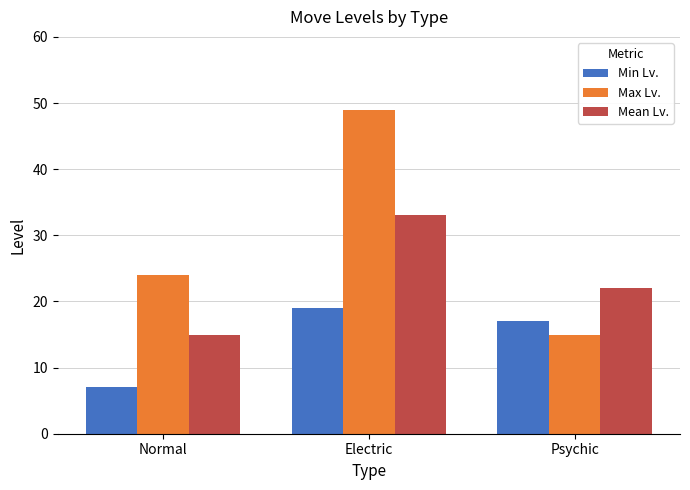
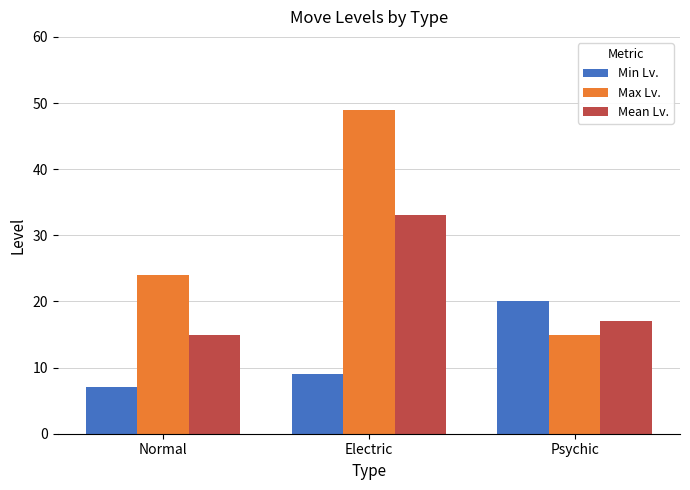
  {
    "Min Lv.": {
      "Normal": 7,
-     "Electric": 19,
-     "Psychic": 17
+     "Electric": 9,
+     "Psychic": 20
    },
    "Max Lv.": {
      "Normal": 24,
      "Electric": 49,
      "Psychic": 15
    },
    "Mean Lv.": {
      "Normal": 15,
      "Electric": 33,
-     "Psychic": 22
+     "Psychic": 17
    }
  }
